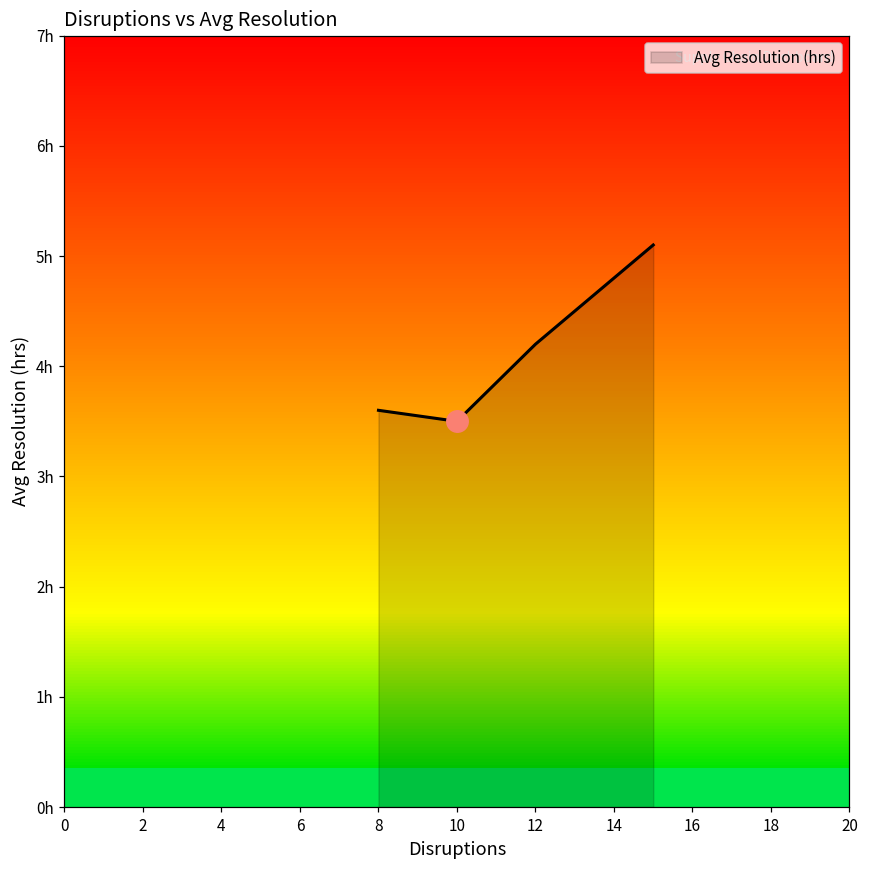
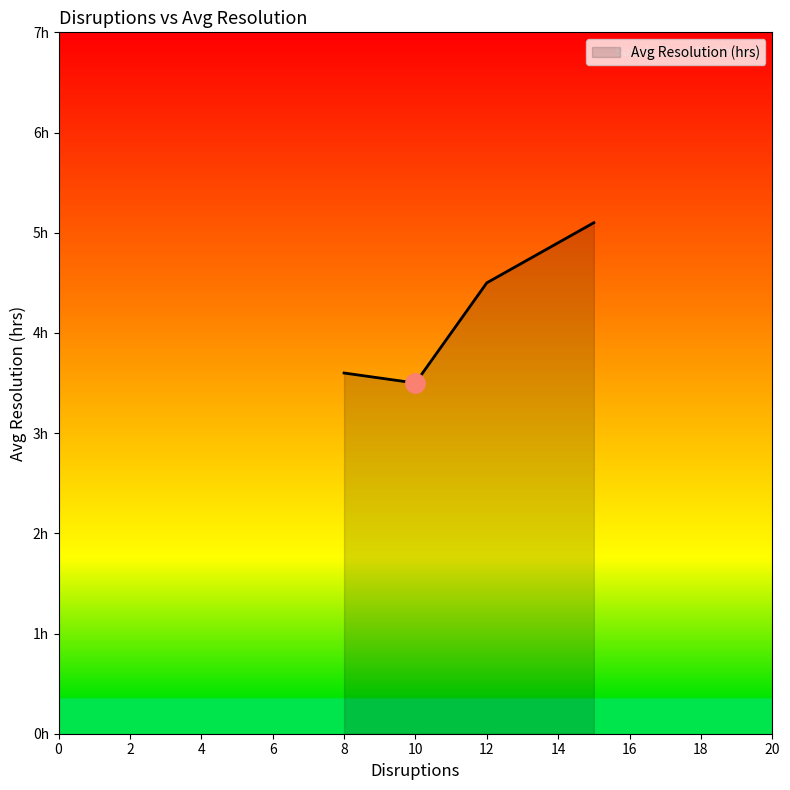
  {
    "Avg Resolution (hrs)": {
      "8": "3.6h",
-     "12": "4.2h"
+     "12": "4.5h"
    }
  }
